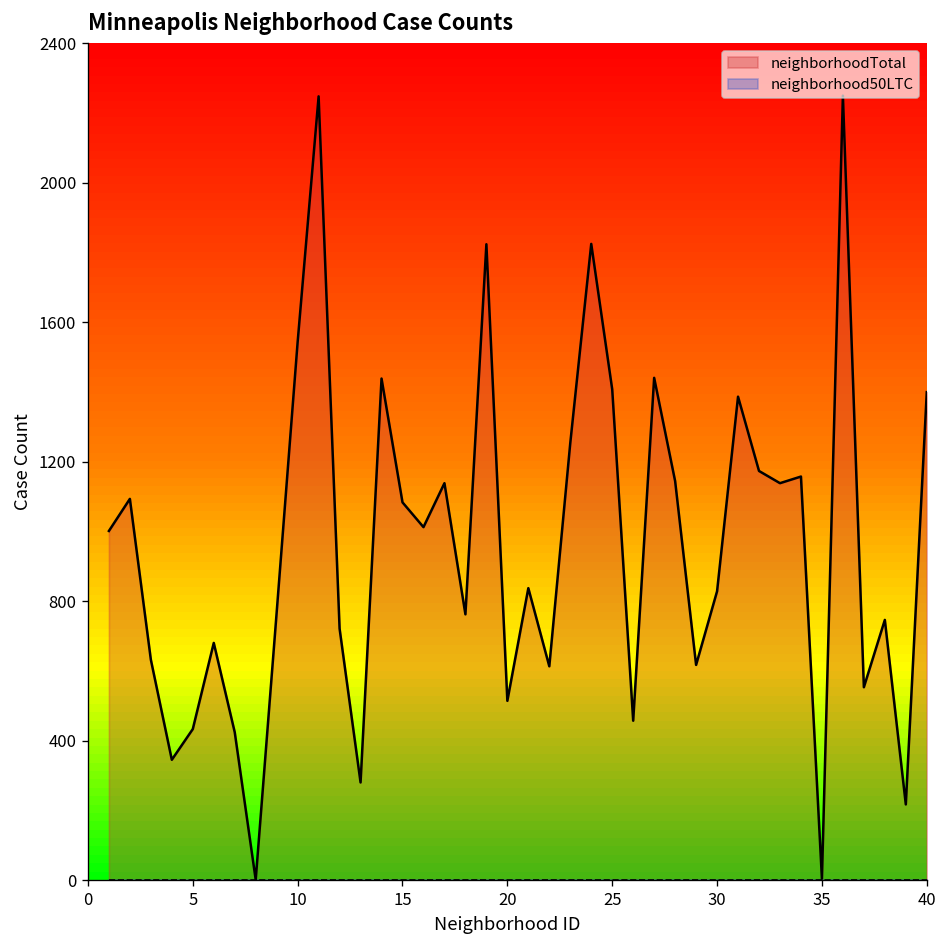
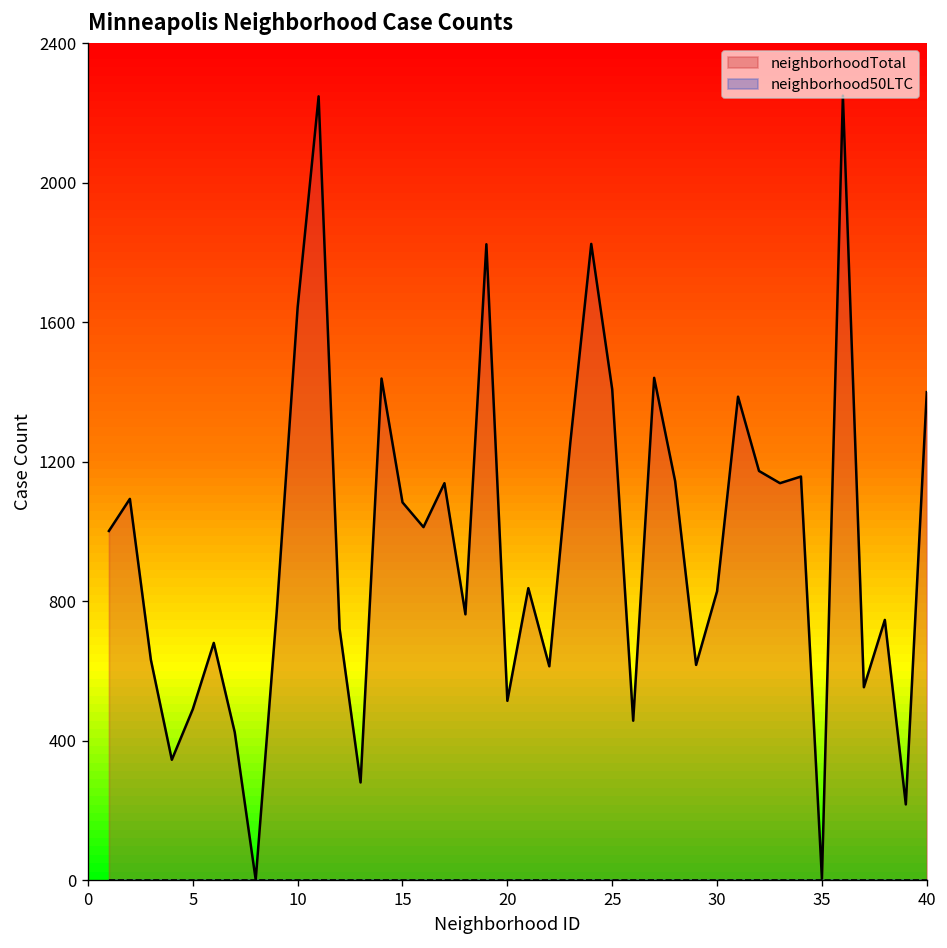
  {
    "neighborhoodTotal": {
-     "5": 430,
-     "10": 1540,
+     "5": 490,
+     "10": 1640,
      "15": 1080,
      "20": 520,
      "25": 1410,
      "30": 830,
      "40": 1400
    },
    "neighborhood50LTC": {
      "5": 0,
      "10": 0,
      "15": 0,
      "20": 0,
      "25": 0,
      "30": 0,
      "40": 0
    }
  }
